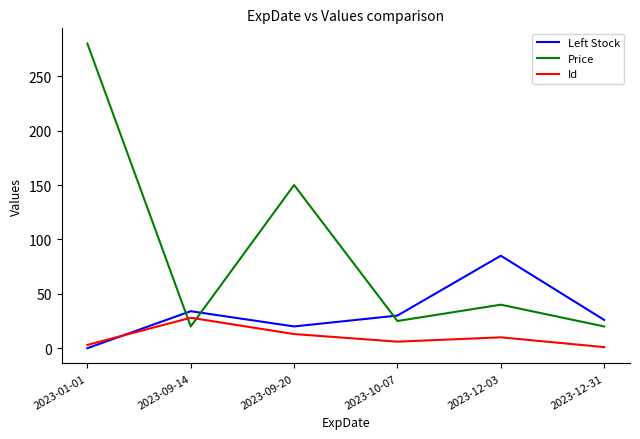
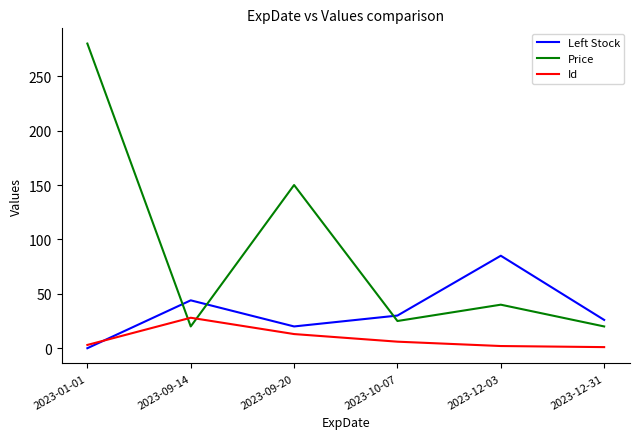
  {
    "Left Stock": {
      "2023-01-01": 0,
-     "2023-09-14": 34,
+     "2023-09-14": 44,
      "2023-09-20": 20,
      "2023-10-07": 30,
      "2023-12-03": 85,
      "2023-12-31": 26
    },
    "Price": {
      "2023-01-01": 280,
      "2023-09-14": 20,
      "2023-09-20": 150,
      "2023-10-07": 25,
      "2023-12-03": 40,
      "2023-12-31": 20
    },
    "Id": {
      "2023-01-01": 3,
      "2023-09-14": 28,
      "2023-09-20": 13,
      "2023-10-07": 6,
-     "2023-12-03": 10,
+     "2023-12-03": 2,
      "2023-12-31": 1
    }
  }
